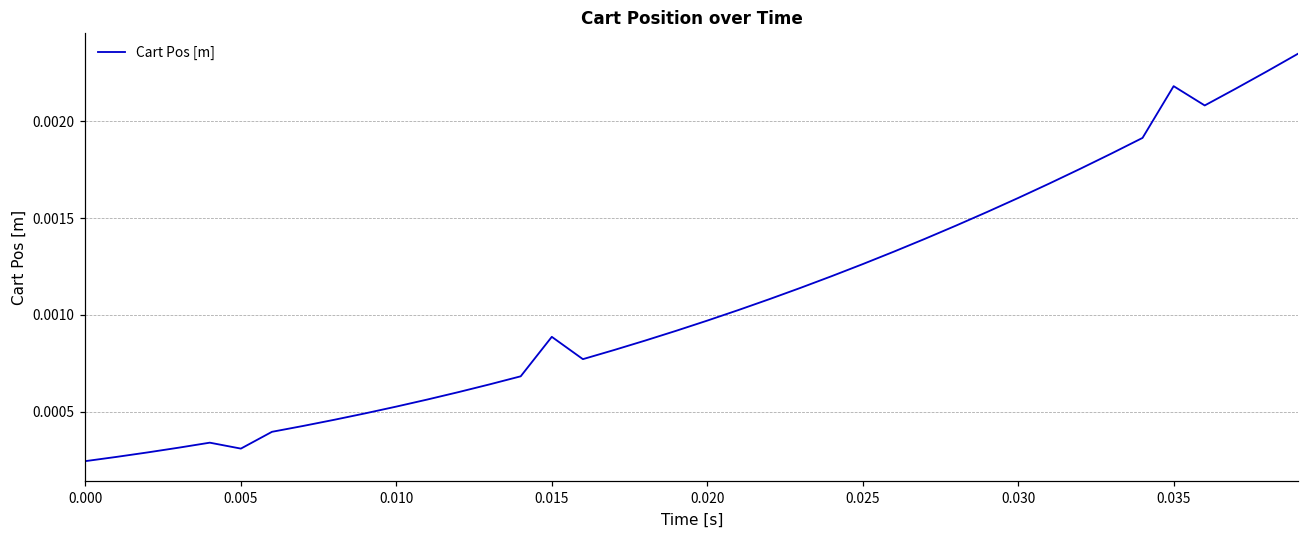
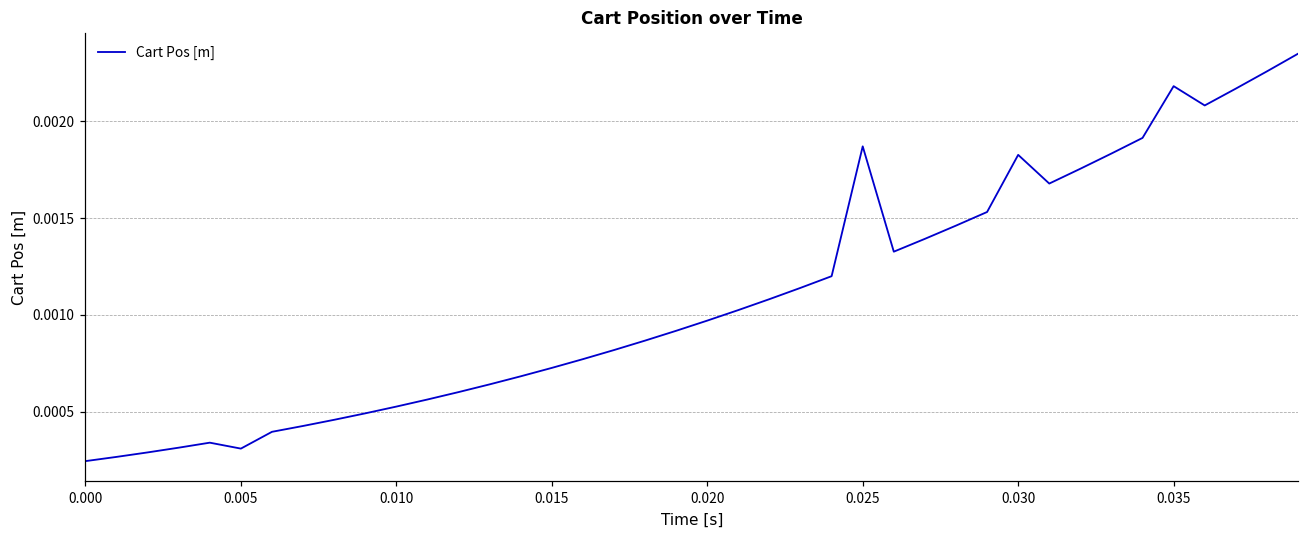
  {
    "0.000": 0.00024,
    "0.005": 0.00031,
    "0.010": 0.00053,
-   "0.015": 0.00089,
+   "0.015": 0.00073,
    "0.020": 0.00097,
-   "0.025": 0.00126,
-   "0.030": 0.00160,
+   "0.025": 0.00187,
+   "0.030": 0.00183,
    "0.035": 0.00218
  }
